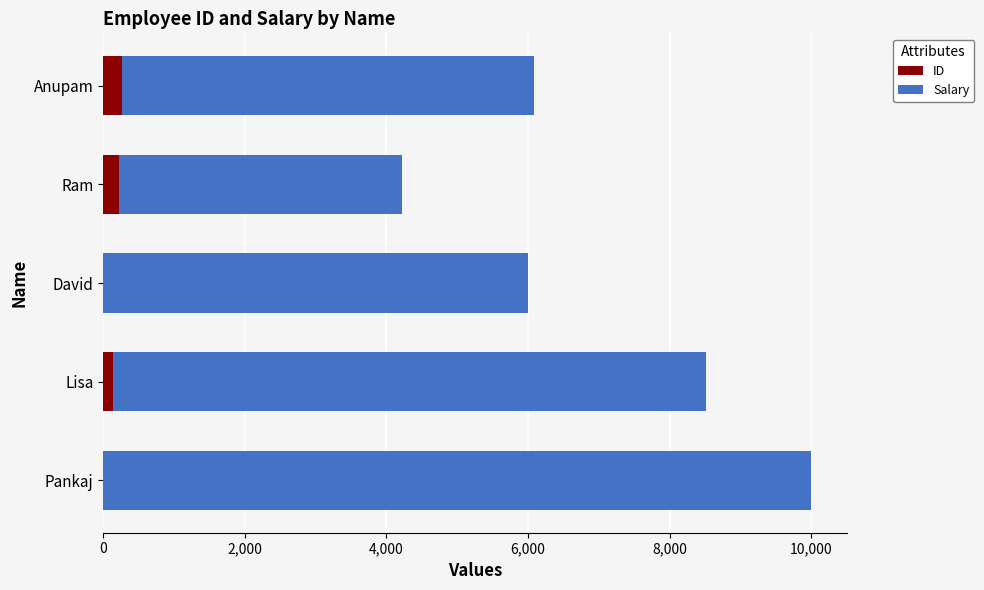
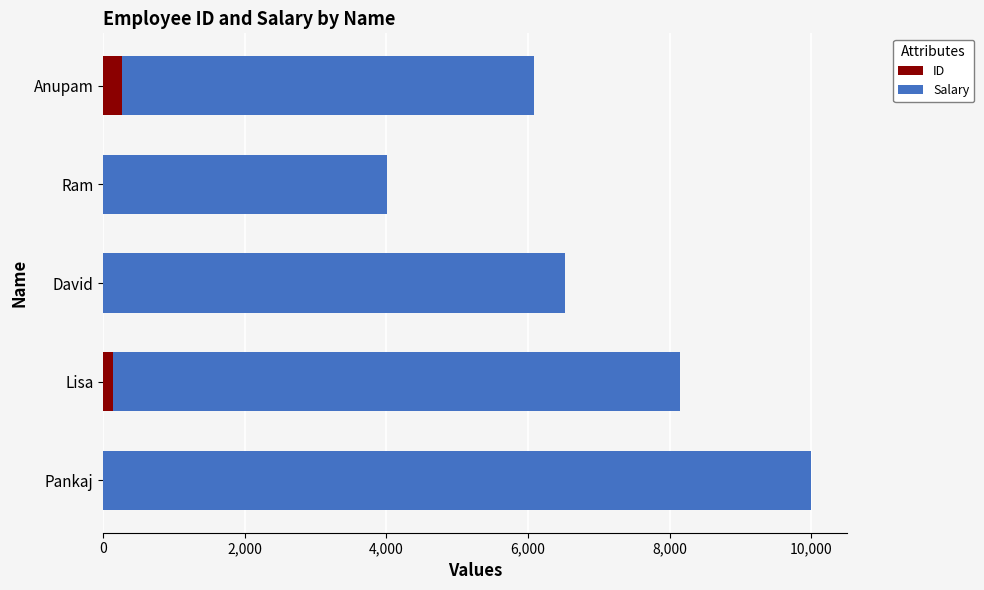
  {
    "ID": {
      "Anupam": "300",
-     "Ram": "200",
+     "Ram": "0",
      "Lisa": "100"
    },
    "Salary": {
      "Anupam": "5,800",
      "Ram": "4,000",
-     "David": "6,000",
-     "Lisa": "8,400",
+     "David": "6,500",
+     "Lisa": "8,000",
      "Pankaj": "10,000"
    }
  }
